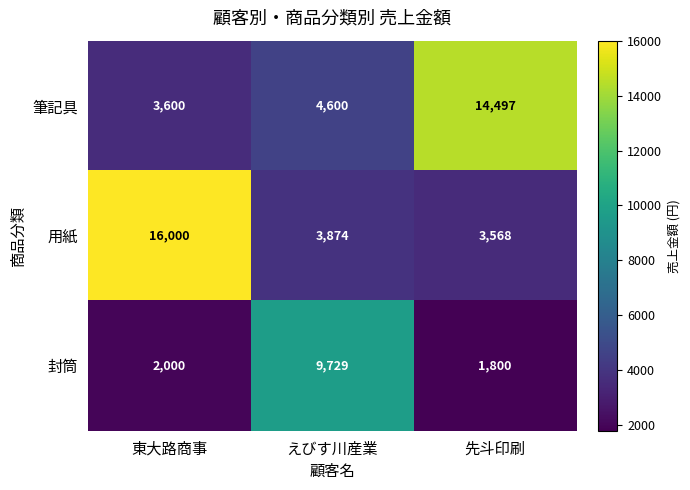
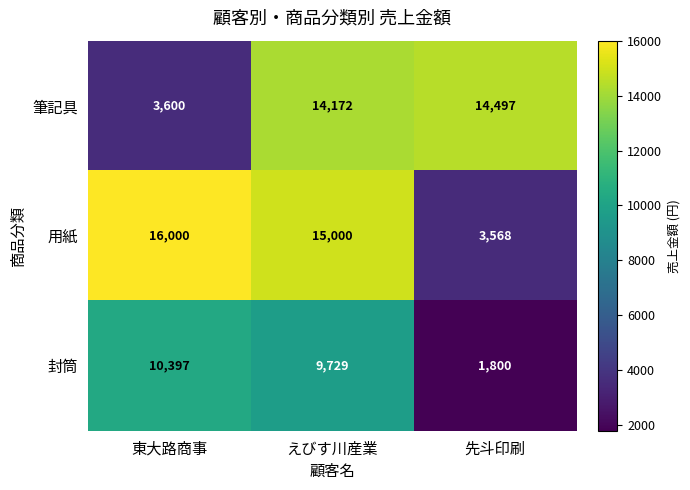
  {
    "筆記具": {
      "東大路商事": "3,600",
-     "えびす川産業": "4,600",
+     "えびす川産業": "14,172",
      "先斗印刷": "14,497"
    },
    "用紙": {
      "東大路商事": "16,000",
-     "えびす川産業": "3,874",
+     "えびす川産業": "15,000",
      "先斗印刷": "3,568"
    },
    "封筒": {
-     "東大路商事": "2,000",
+     "東大路商事": "10,397",
      "えびす川産業": "9,729",
      "先斗印刷": "1,800"
    }
  }
